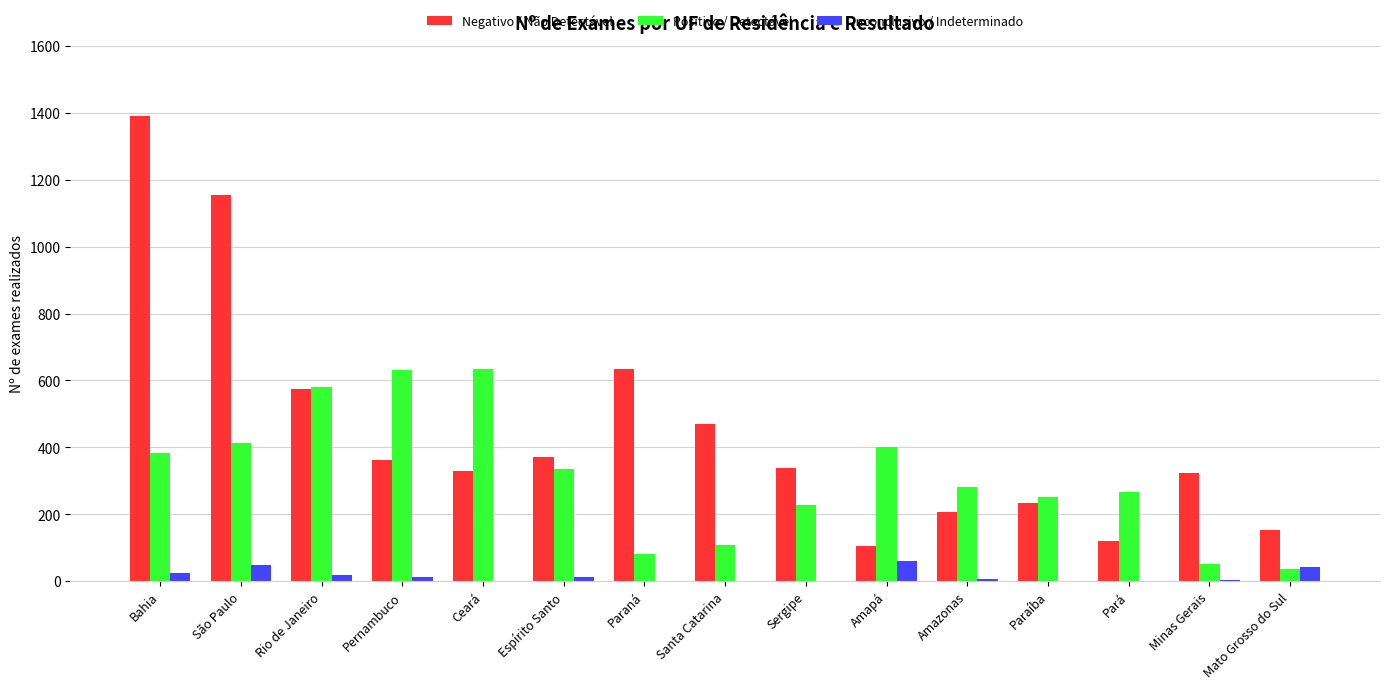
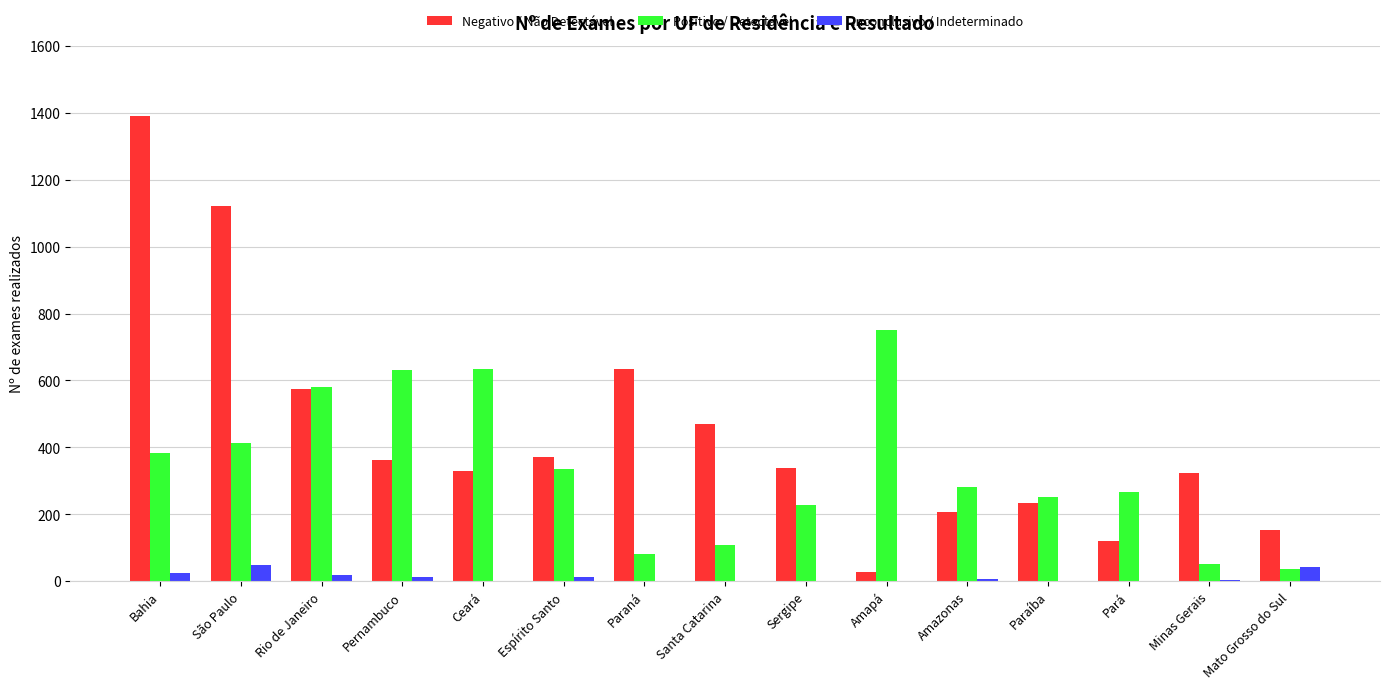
  {
    "Negativo / Não Detectável": {
      "Bahia": 1390,
-     "São Paulo": 1160,
+     "São Paulo": 1120,
      "Rio de Janeiro": 570,
      "Pernambuco": 360,
      "Ceará": 330,
      "Espírito Santo": 370,
      "Paraná": 630,
      "Santa Catarina": 470,
      "Sergipe": 340,
-     "Amapá": 110,
+     "Amapá": 30,
      "Amazonas": 210,
      "Paraíba": 230,
      "Pará": 120,
      "Minas Gerais": 320,
      "Mato Grosso do Sul": 150
    },
    "Positivo / Detectável": {
      "Bahia": 380,
      "São Paulo": 410,
      "Rio de Janeiro": 580,
      "Pernambuco": 630,
      "Ceará": 630,
      "Espírito Santo": 340,
      "Paraná": 80,
      "Santa Catarina": 110,
      "Sergipe": 230,
-     "Amapá": 400,
+     "Amapá": 750,
      "Amazonas": 280,
      "Paraíba": 250,
      "Pará": 270,
      "Minas Gerais": 50,
      "Mato Grosso do Sul": 40
    },
    "Inconclusivo / Indeterminado": {
      "Bahia": 20,
      "São Paulo": 50,
      "Rio de Janeiro": 20,
      "Pernambuco": 10,
      "Ceará": 0,
      "Espírito Santo": 10,
      "Paraná": 0,
      "Santa Catarina": 0,
      "Sergipe": 0,
-     "Amapá": 60,
+     "Amapá": 0,
      "Paraíba": 0,
      "Mato Grosso do Sul": 40
    }
  }
